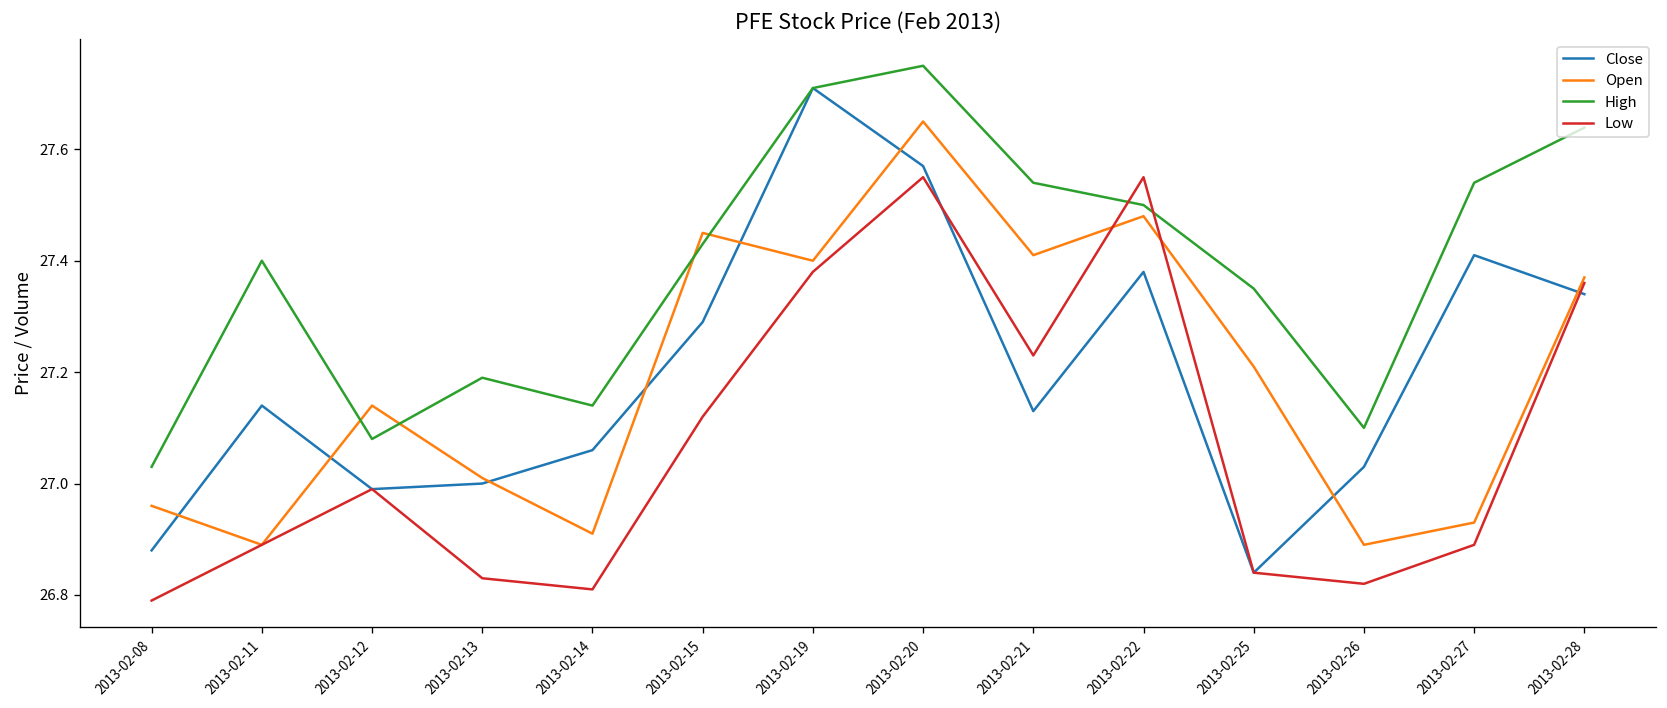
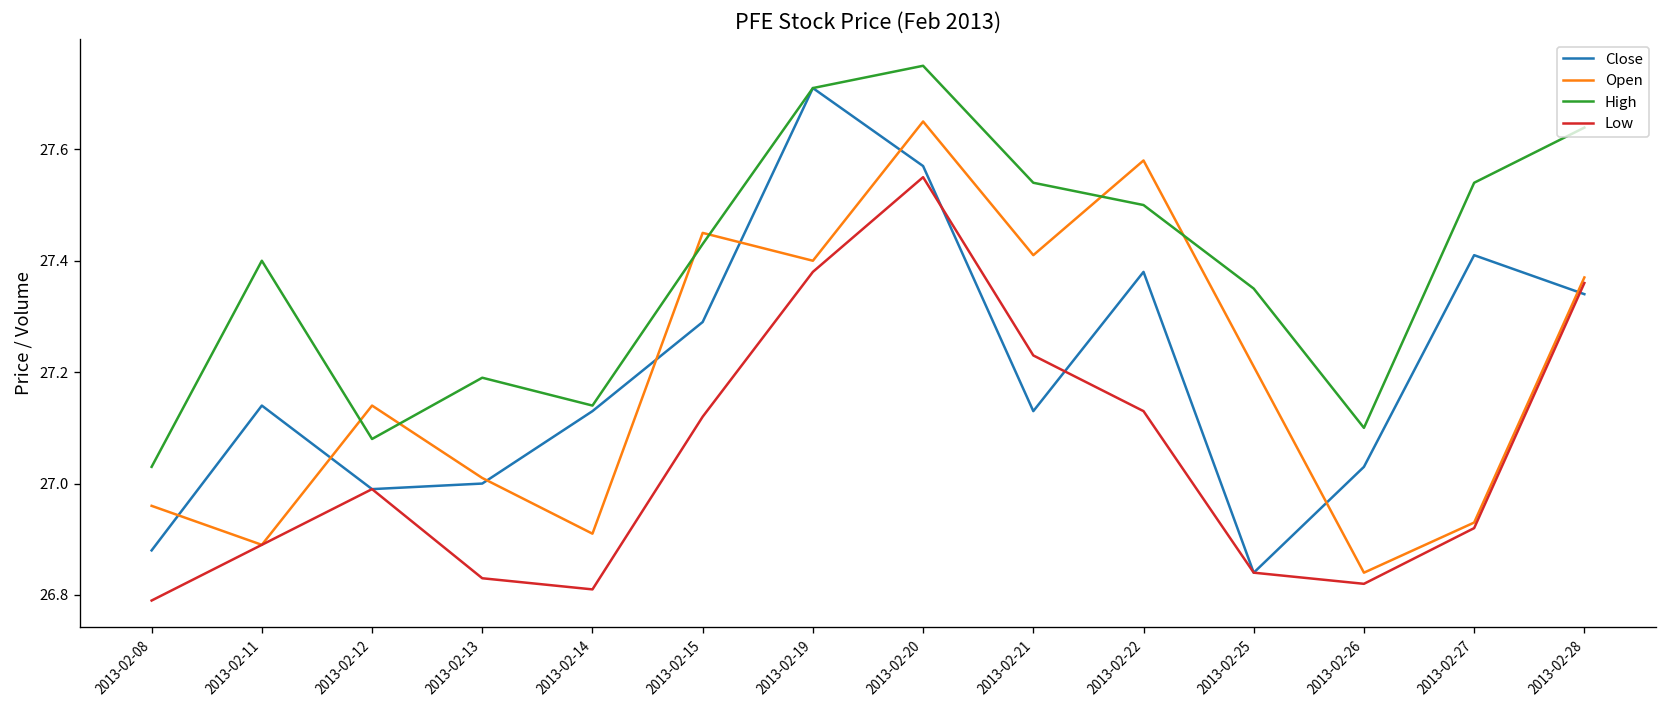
  {
    "Close": {
      "2013-02-08": 26.88,
      "2013-02-11": 27.14,
      "2013-02-13": 27.00,
-     "2013-02-14": 27.06,
+     "2013-02-14": 27.13,
      "2013-02-15": 27.29,
      "2013-02-20": 27.57,
      "2013-02-21": 27.13,
      "2013-02-22": 27.38,
      "2013-02-26": 27.03,
      "2013-02-27": 27.41,
      "2013-02-28": 27.34
    },
    "Open": {
      "2013-02-08": 26.96,
      "2013-02-12": 27.14,
      "2013-02-13": 27.01,
      "2013-02-14": 26.91,
      "2013-02-15": 27.45,
      "2013-02-19": 27.40,
      "2013-02-20": 27.65,
      "2013-02-21": 27.41,
-     "2013-02-22": 27.48,
+     "2013-02-22": 27.58,
      "2013-02-25": 27.21,
-     "2013-02-26": 26.89,
+     "2013-02-26": 26.84,
      "2013-02-27": 26.93,
      "2013-02-28": 27.37
    },
    "High": {
      "2013-02-08": 27.03,
      "2013-02-11": 27.40,
      "2013-02-12": 27.08,
      "2013-02-13": 27.19,
      "2013-02-14": 27.14,
      "2013-02-15": 27.43,
      "2013-02-20": 27.75,
      "2013-02-21": 27.54,
      "2013-02-22": 27.50,
      "2013-02-25": 27.35,
      "2013-02-26": 27.10,
      "2013-02-27": 27.54
    },
    "Low": {
      "2013-02-08": 26.79,
      "2013-02-13": 26.83,
      "2013-02-14": 26.81,
      "2013-02-15": 27.12,
      "2013-02-19": 27.38,
      "2013-02-20": 27.55,
      "2013-02-21": 27.23,
-     "2013-02-22": 27.55,
+     "2013-02-22": 27.13,
      "2013-02-26": 26.82,
-     "2013-02-27": 26.89,
+     "2013-02-27": 26.92,
      "2013-02-28": 27.36
    }
  }
